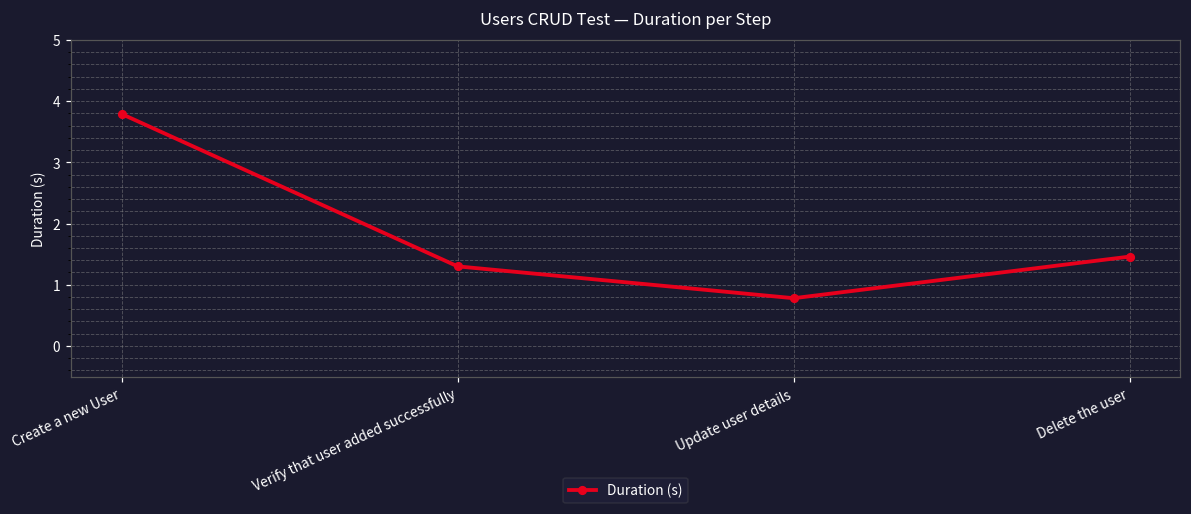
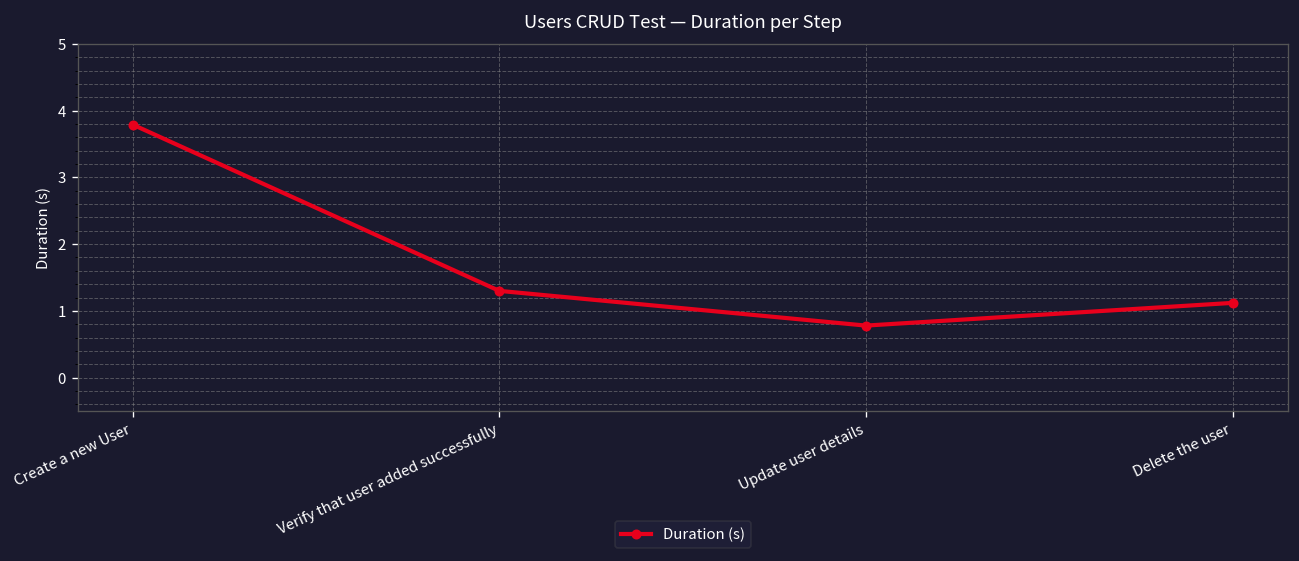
  {
    "Create a new User": 3.8,
    "Verify that user added successfully": 1.3,
    "Update user details": 0.8,
-   "Delete the user": 1.5
+   "Delete the user": 1.1
  }
